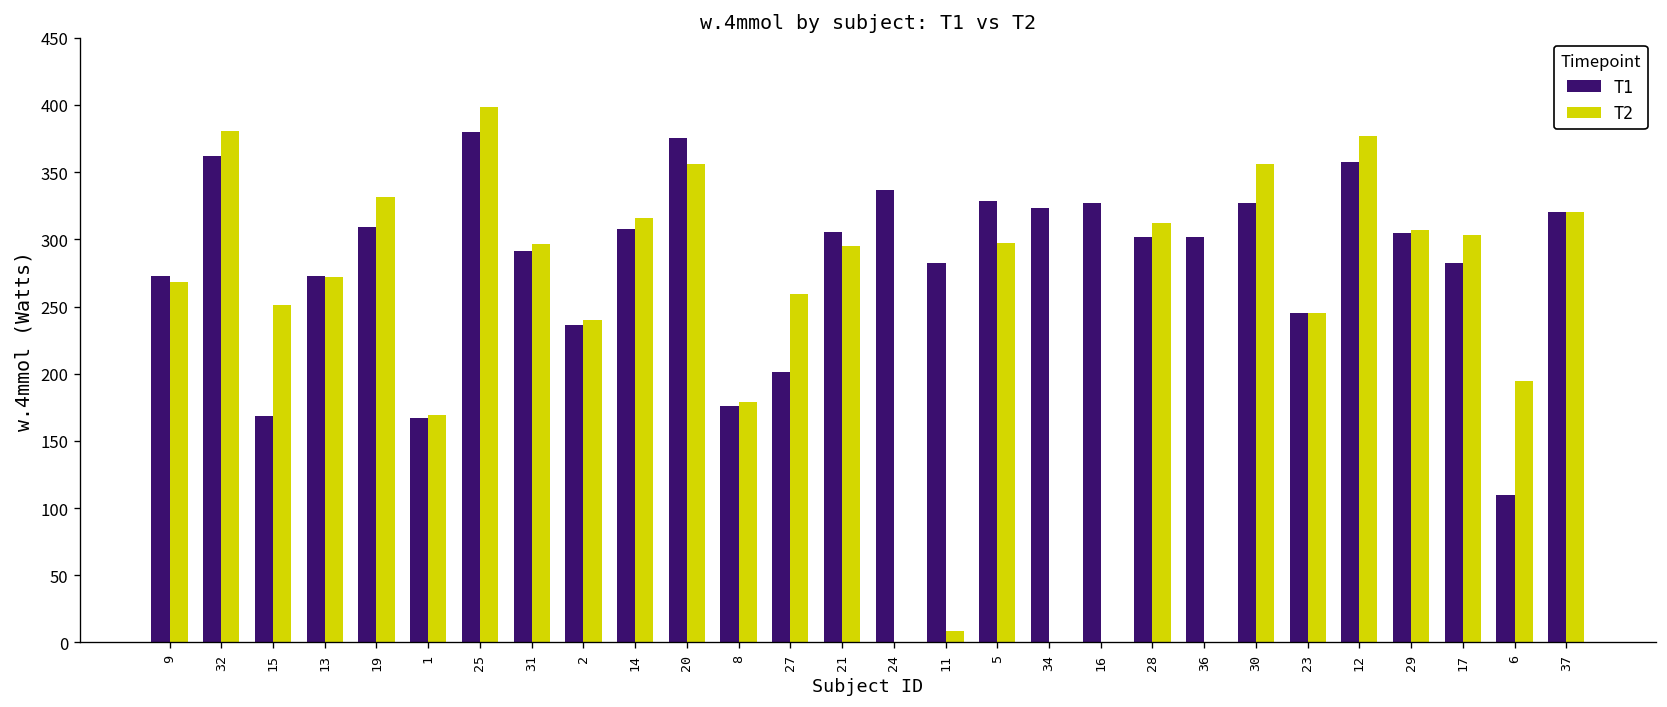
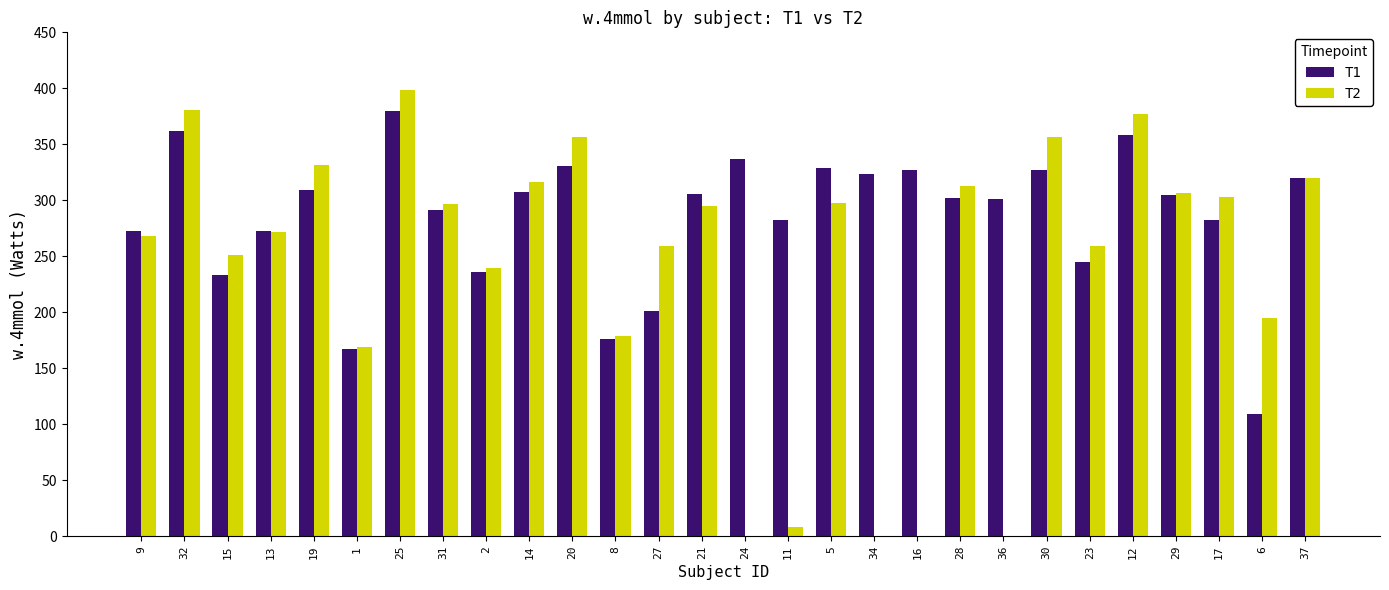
  {
    "T1": {
      "9": 273,
      "32": 362,
-     "15": 168,
+     "15": 233,
      "13": 273,
      "19": 310,
      "1": 167,
      "25": 380,
      "31": 291,
      "2": 236,
      "14": 307,
-     "20": 376,
+     "20": 331,
      "8": 176,
      "27": 201,
      "21": 306,
      "24": 337,
      "11": 283,
      "5": 328,
      "34": 324,
      "16": 327,
      "28": 302,
      "36": 301,
      "30": 327,
      "23": 245,
      "12": 358,
      "29": 304,
      "17": 283,
      "6": 109,
      "37": 320
    },
    "T2": {
      "9": 268,
      "32": 381,
      "15": 251,
      "13": 272,
      "19": 331,
      "1": 169,
      "25": 398,
      "31": 297,
      "2": 240,
      "14": 316,
      "20": 356,
      "8": 179,
      "27": 259,
      "21": 295,
      "24": 0,
      "11": 8,
      "5": 297,
      "34": 0,
      "16": 0,
      "28": 312,
      "36": 0,
      "30": 356,
-     "23": 246,
+     "23": 260,
      "12": 377,
      "29": 307,
      "17": 303,
      "6": 195,
      "37": 320
    }
  }
